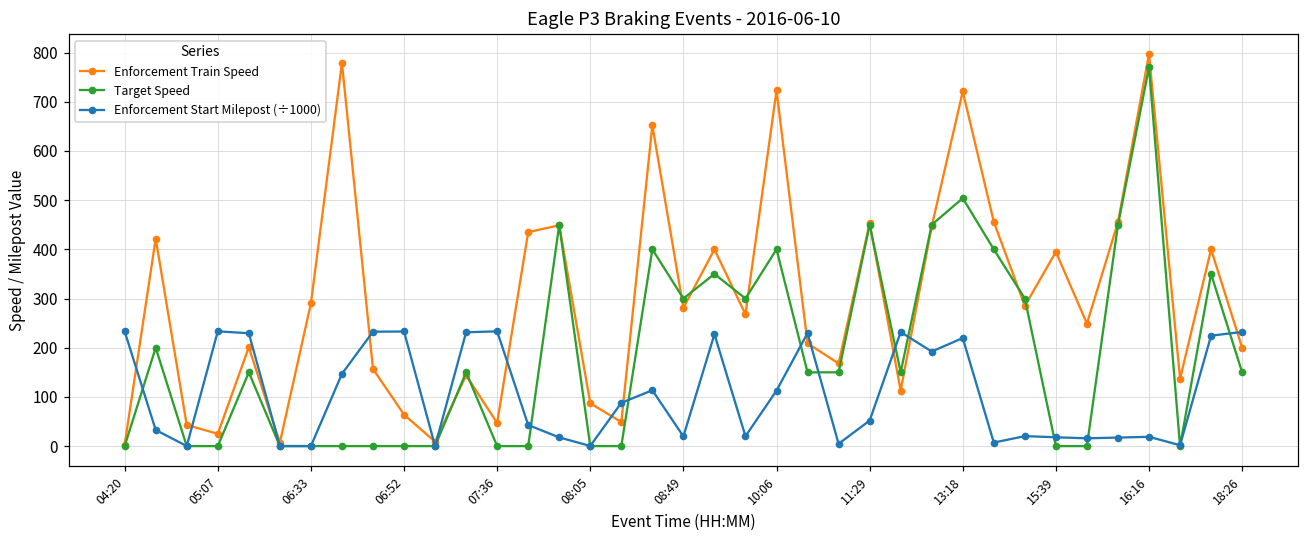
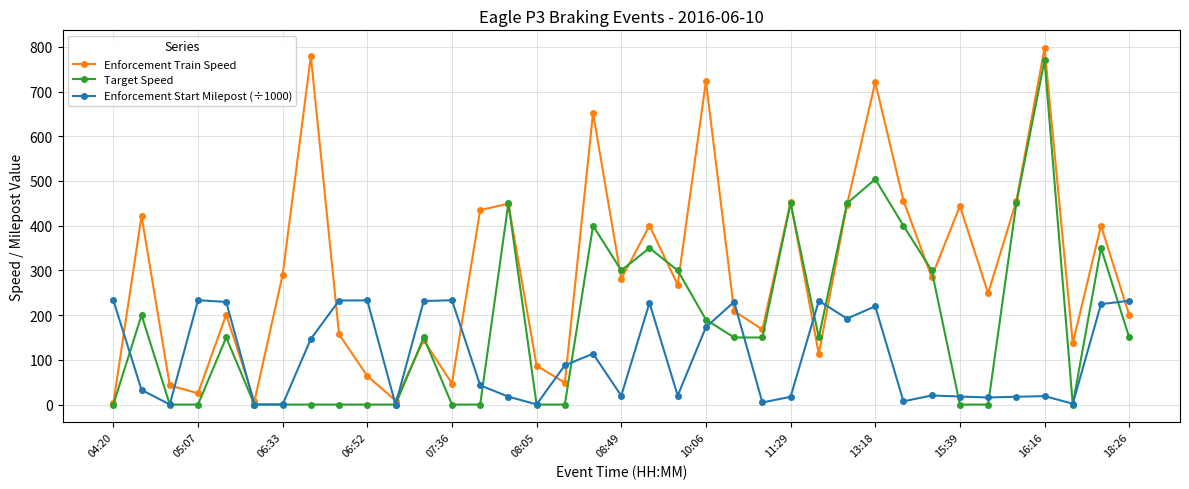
  {
    "Enforcement Train Speed": {
      "05:07": 30,
      "06:33": 290,
      "06:52": 60,
      "07:36": 50,
      "08:05": 90,
      "08:49": 280,
      "10:06": 720,
      "13:18": 720,
-     "15:39": 400,
+     "15:39": 440,
      "16:16": 800,
      "18:26": 200
    },
    "Target Speed": {
      "05:07": 0,
      "06:52": 0,
      "07:36": 0,
      "08:49": 300,
-     "10:06": 400,
+     "10:06": 190,
      "13:18": 500,
      "15:39": 0,
      "16:16": 770,
      "18:26": 150
    },
    "Enforcement Start Milepost (÷1000)": {
      "04:20": 230,
      "05:07": 230,
      "06:52": 230,
      "07:36": 230,
      "08:49": 20,
-     "10:06": 110,
-     "11:29": 50,
+     "10:06": 170,
+     "11:29": 20,
      "13:18": 220,
      "15:39": 20,
      "16:16": 20,
      "18:26": 230
    }
  }
